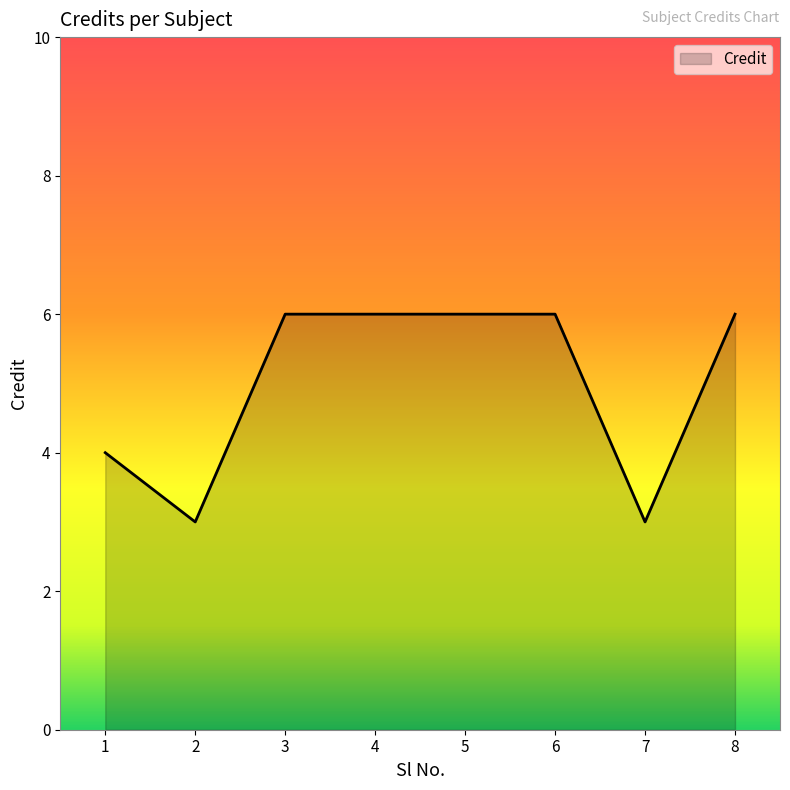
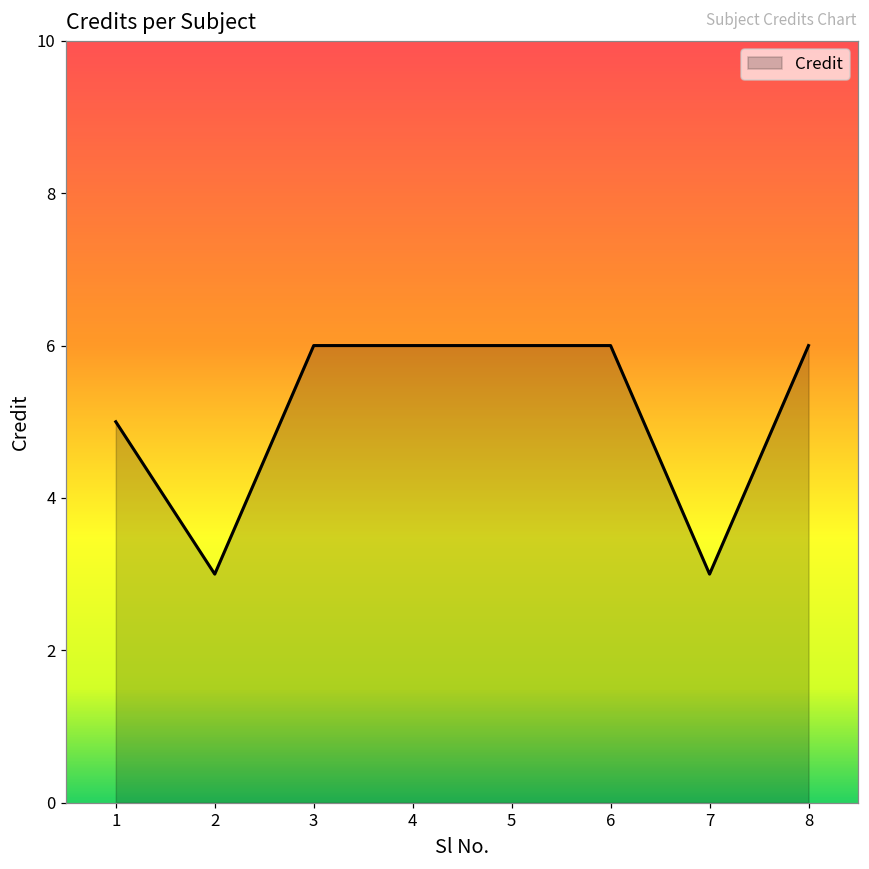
  {
-   "1": 4,
+   "1": 5,
    "2": 3,
    "3": 6,
    "4": 6,
    "5": 6,
    "6": 6,
    "7": 3,
    "8": 6
  }
